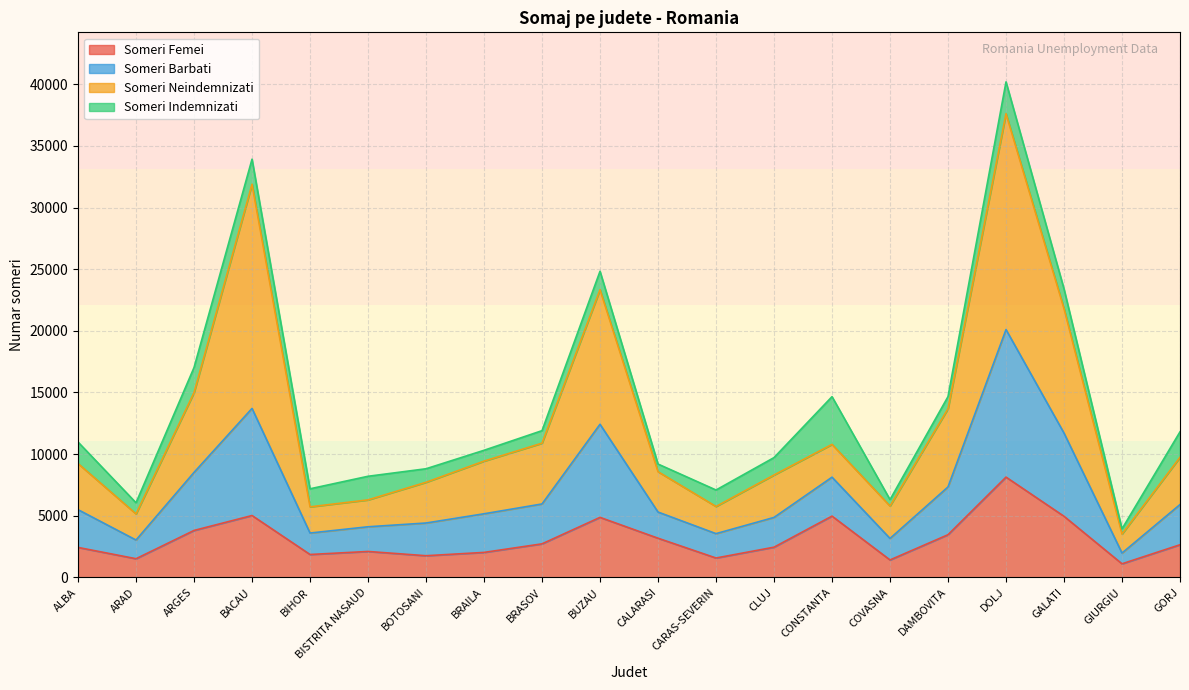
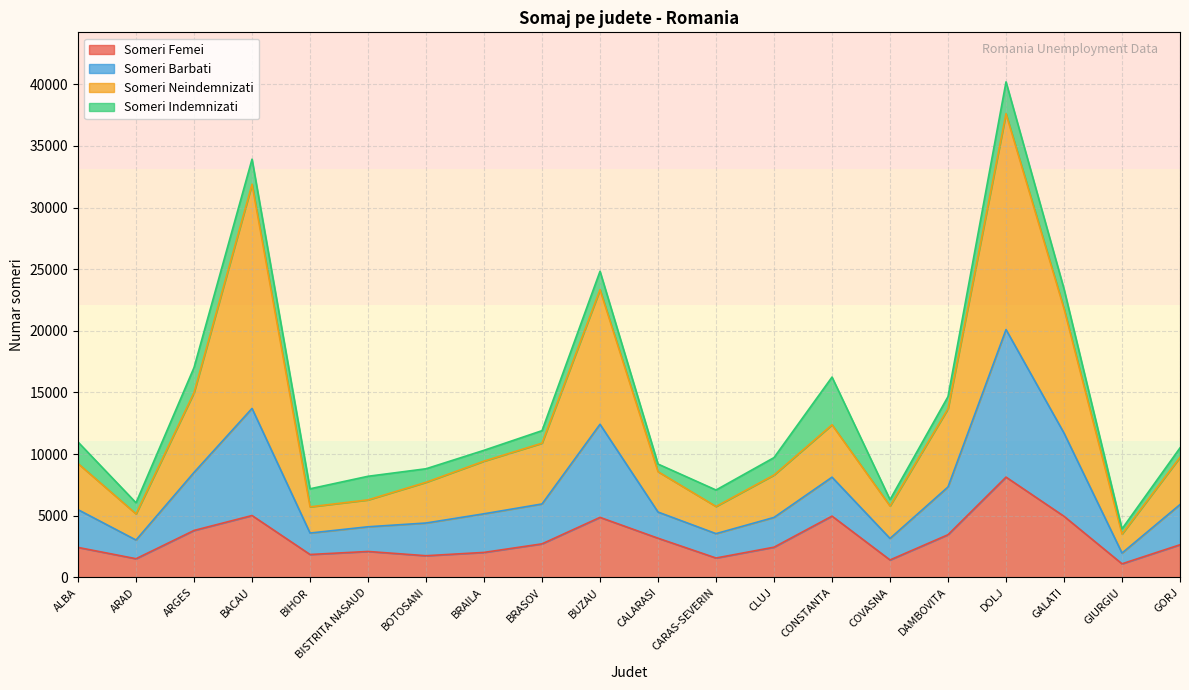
  {
    "Someri Femei": {
      "ALBA": 2400,
      "ARAD": 1500,
      "ARGES": 3800,
      "BACAU": 5000,
      "BIHOR": 1800,
      "BISTRITA NASAUD": 2100,
      "BOTOSANI": 1700,
      "BRAILA": 2000,
      "BRASOV": 2700,
      "BUZAU": 4900,
      "CALARASI": 3200,
      "CARAS-SEVERIN": 1600,
      "CLUJ": 2400,
      "CONSTANTA": 5000,
      "COVASNA": 1400,
      "DAMBOVITA": 3500,
      "DOLJ": 8100,
      "GALATI": 4900,
      "GIURGIU": 1100,
      "GORJ": 2600
    },
    "Someri Barbati": {
      "ALBA": 3100,
      "ARAD": 1500,
      "ARGES": 4700,
      "BACAU": 8700,
      "BIHOR": 1700,
      "BISTRITA NASAUD": 2000,
      "BOTOSANI": 2700,
      "BRAILA": 3100,
      "BRASOV": 3200,
      "BUZAU": 7600,
      "CALARASI": 2100,
      "CARAS-SEVERIN": 2000,
      "CLUJ": 2400,
      "CONSTANTA": 3200,
      "COVASNA": 1700,
      "DAMBOVITA": 3900,
      "DOLJ": 12000,
      "GALATI": 6800,
      "GIURGIU": 900,
      "GORJ": 3300
    },
    "Someri Neindemnizati": {
      "ALBA": 3700,
      "ARAD": 2100,
      "ARGES": 6500,
      "BACAU": 18200,
      "BIHOR": 2100,
      "BISTRITA NASAUD": 2200,
      "BOTOSANI": 3300,
      "BRAILA": 4300,
      "BRASOV": 4900,
      "BUZAU": 10900,
      "CALARASI": 3300,
      "CARAS-SEVERIN": 2200,
      "CLUJ": 3400,
-     "CONSTANTA": 2700,
+     "CONSTANTA": 4200,
      "COVASNA": 2600,
      "DAMBOVITA": 6300,
      "DOLJ": 17500,
      "GALATI": 10100,
      "GIURGIU": 1500,
      "GORJ": 3800
    },
    "Someri Indemnizati": {
      "ALBA": 1700,
      "ARAD": 900,
      "ARGES": 2000,
      "BACAU": 2000,
      "BIHOR": 1500,
      "BISTRITA NASAUD": 1900,
      "BOTOSANI": 1100,
      "BRAILA": 900,
      "BRASOV": 1000,
      "BUZAU": 1500,
      "CALARASI": 600,
      "CARAS-SEVERIN": 1300,
      "CLUJ": 1400,
      "CONSTANTA": 3900,
      "COVASNA": 500,
      "DAMBOVITA": 1000,
      "DOLJ": 2600,
      "GALATI": 1600,
      "GIURGIU": 400,
-     "GORJ": 2100
+     "GORJ": 800
    }
  }
